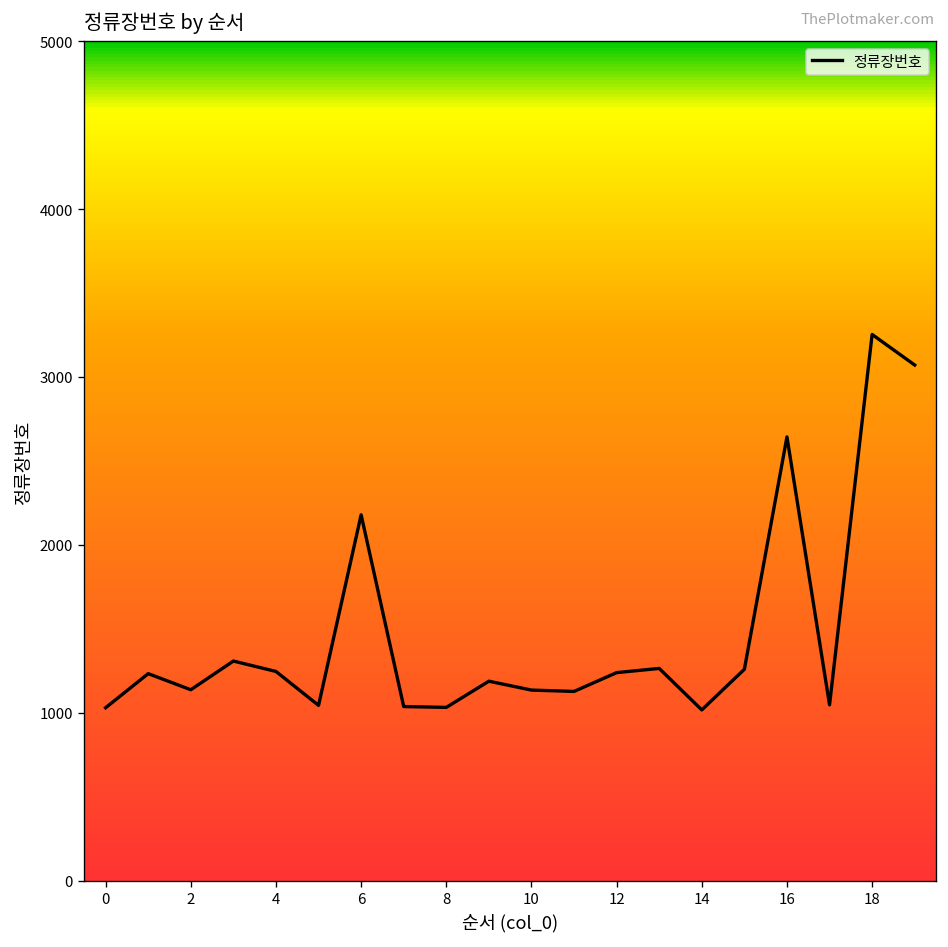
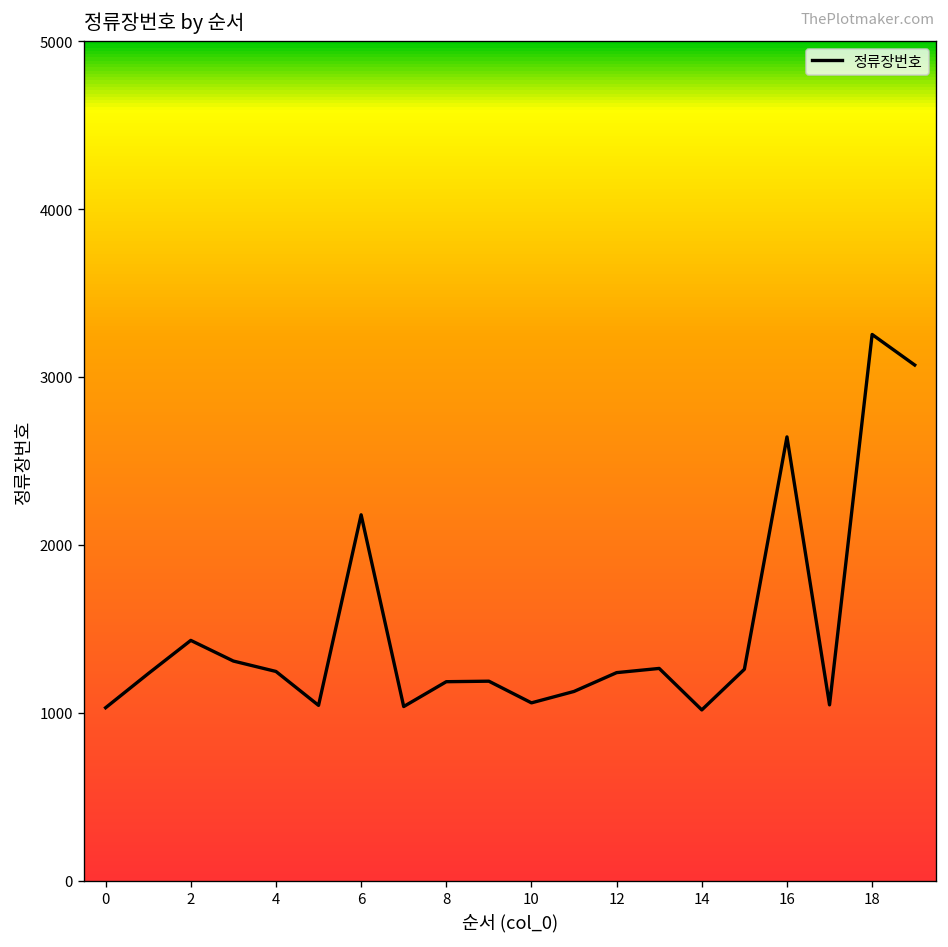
  {
    "0": 1030,
-   "2": 1140,
+   "2": 1430,
    "4": 1250,
    "6": 2180,
-   "8": 1030,
-   "10": 1140,
+   "8": 1190,
+   "10": 1060,
    "12": 1240,
    "14": 1020,
    "16": 2640,
    "18": 3250
  }
